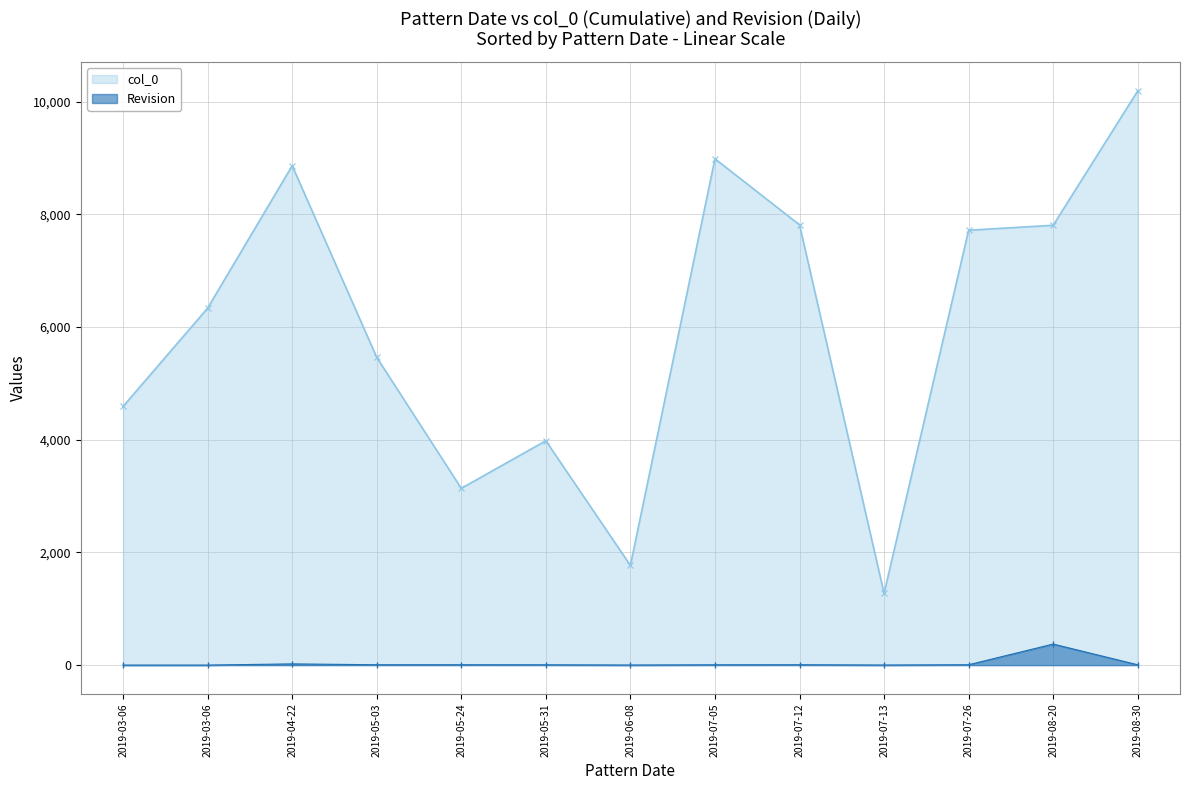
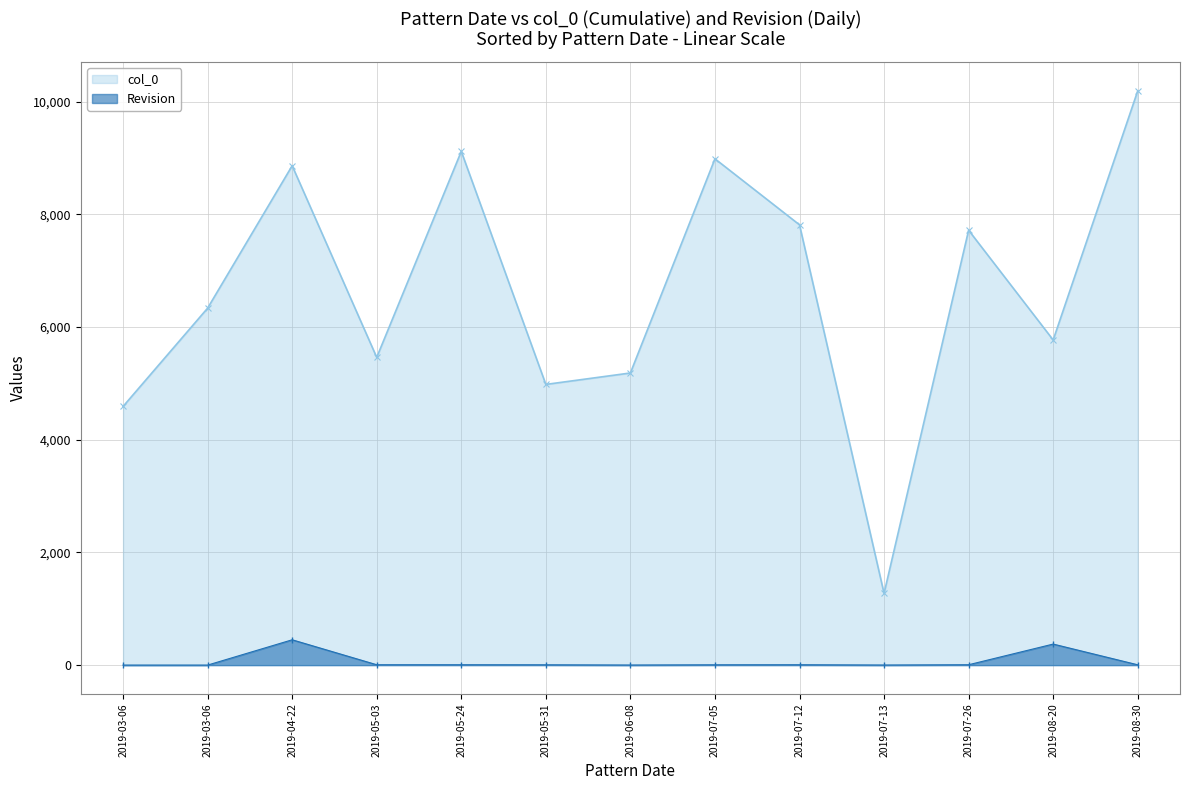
  {
    "col_0": {
      "2019-04-22": "8,900",
      "2019-05-03": "5,500",
-     "2019-05-24": "3,100",
-     "2019-05-31": "4,000",
-     "2019-06-08": "1,800",
+     "2019-05-24": "9,100",
+     "2019-05-31": "5,000",
+     "2019-06-08": "5,200",
      "2019-07-05": "9,000",
      "2019-07-12": "7,800",
      "2019-07-13": "1,300",
      "2019-07-26": "7,700",
-     "2019-08-20": "7,800",
+     "2019-08-20": "5,800",
      "2019-08-30": "10,200"
    },
    "Revision": {
-     "2019-04-22": "0",
+     "2019-04-22": "500",
      "2019-05-03": "0",
      "2019-05-24": "0",
      "2019-05-31": "0",
      "2019-06-08": "0",
      "2019-07-05": "0",
      "2019-07-12": "0",
      "2019-07-13": "0",
      "2019-07-26": "0",
      "2019-08-20": "400",
      "2019-08-30": "0"
    }
  }
